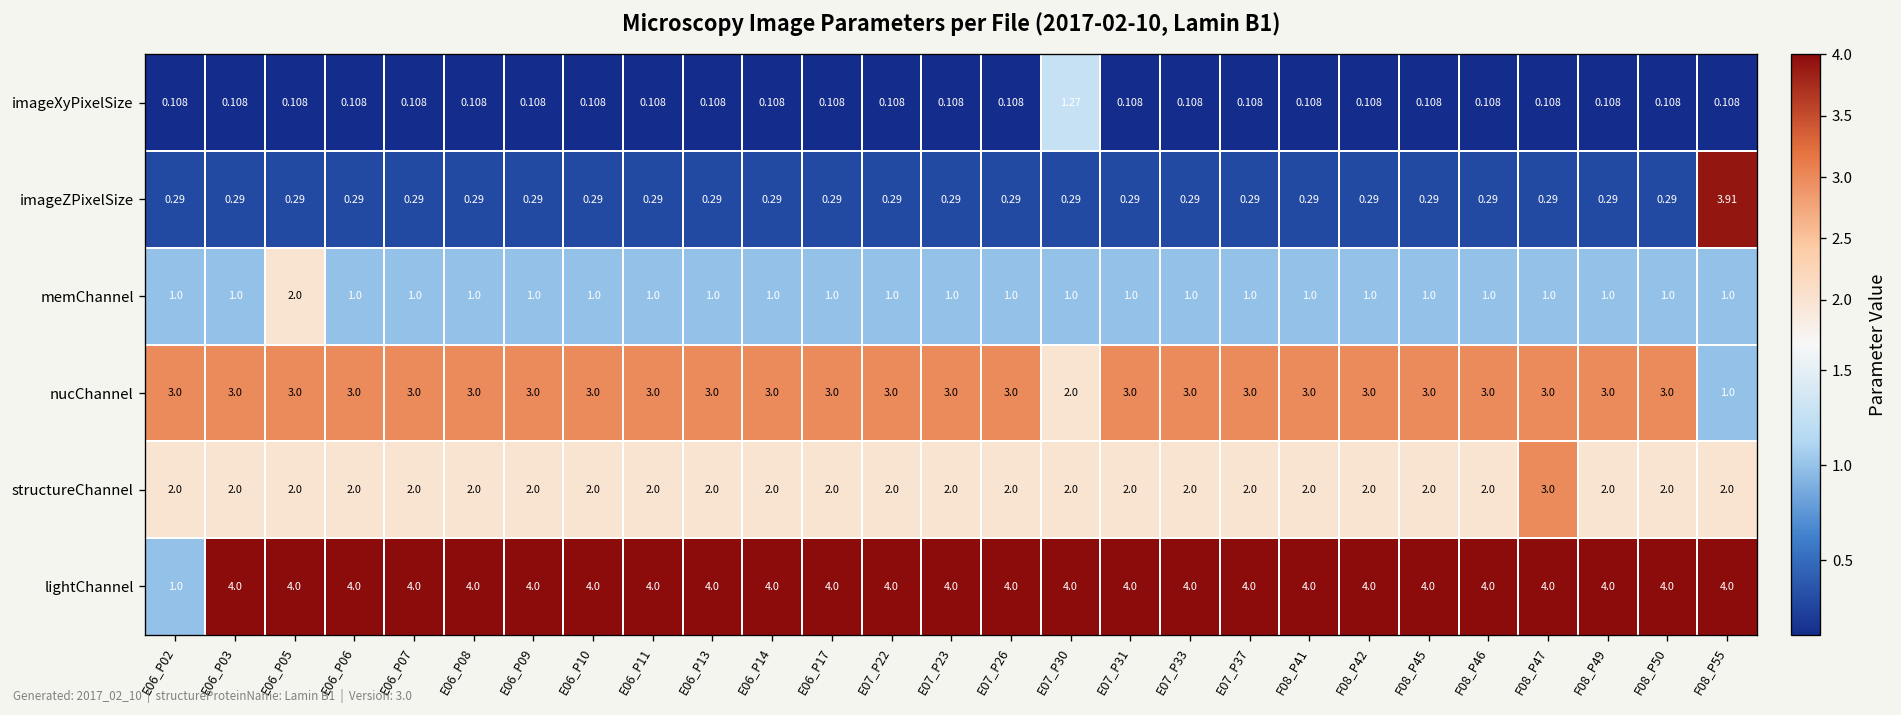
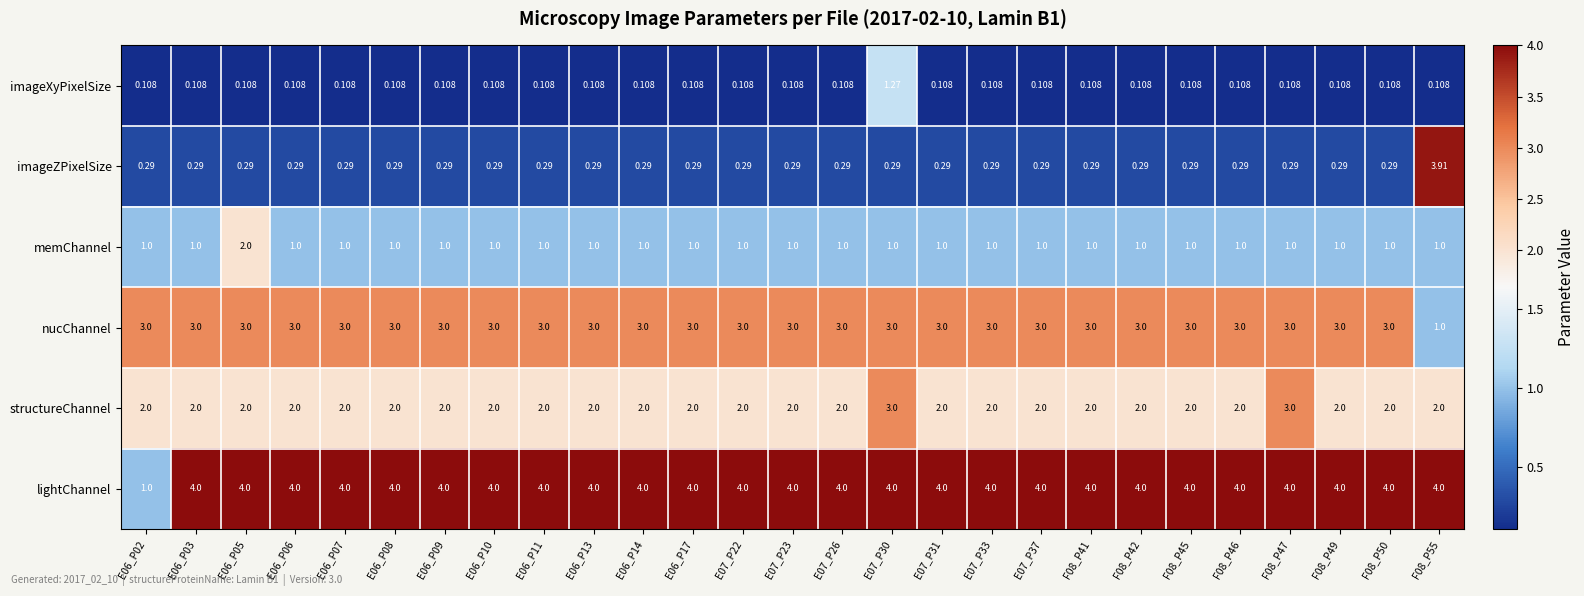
  {
    "imageXyPixelSize": {
      "E06_P02": 0.108,
      "E06_P03": 0.108,
      "E06_P05": 0.108,
      "E06_P06": 0.108,
      "E06_P07": 0.108,
      "E06_P08": 0.108,
      "E06_P09": 0.108,
      "E06_P10": 0.108,
      "E06_P11": 0.108,
      "E06_P13": 0.108,
      "E06_P14": 0.108,
      "E06_P17": 0.108,
      "E07_P22": 0.108,
      "E07_P23": 0.108,
      "E07_P26": 0.108,
      "E07_P30": 1.27,
      "E07_P31": 0.108,
      "E07_P33": 0.108,
      "E07_P37": 0.108,
      "F08_P41": 0.108,
      "F08_P42": 0.108,
      "F08_P45": 0.108,
      "F08_P46": 0.108,
      "F08_P47": 0.108,
      "F08_P49": 0.108,
      "F08_P50": 0.108,
      "F08_P55": 0.108
    },
    "imageZPixelSize": {
      "E06_P02": 0.29,
      "E06_P03": 0.29,
      "E06_P05": 0.29,
      "E06_P06": 0.29,
      "E06_P07": 0.29,
      "E06_P08": 0.29,
      "E06_P09": 0.29,
      "E06_P10": 0.29,
      "E06_P11": 0.29,
      "E06_P13": 0.29,
      "E06_P14": 0.29,
      "E06_P17": 0.29,
      "E07_P22": 0.29,
      "E07_P23": 0.29,
      "E07_P26": 0.29,
      "E07_P30": 0.29,
      "E07_P31": 0.29,
      "E07_P33": 0.29,
      "E07_P37": 0.29,
      "F08_P41": 0.29,
      "F08_P42": 0.29,
      "F08_P45": 0.29,
      "F08_P46": 0.29,
      "F08_P47": 0.29,
      "F08_P49": 0.29,
      "F08_P50": 0.29,
      "F08_P55": 3.91
    },
    "memChannel": {
      "E06_P02": 1.0,
      "E06_P03": 1.0,
      "E06_P05": 2.0,
      "E06_P06": 1.0,
      "E06_P07": 1.0,
      "E06_P08": 1.0,
      "E06_P09": 1.0,
      "E06_P10": 1.0,
      "E06_P11": 1.0,
      "E06_P13": 1.0,
      "E06_P14": 1.0,
      "E06_P17": 1.0,
      "E07_P22": 1.0,
      "E07_P23": 1.0,
      "E07_P26": 1.0,
      "E07_P30": 1.0,
      "E07_P31": 1.0,
      "E07_P33": 1.0,
      "E07_P37": 1.0,
      "F08_P41": 1.0,
      "F08_P42": 1.0,
      "F08_P45": 1.0,
      "F08_P46": 1.0,
      "F08_P47": 1.0,
      "F08_P49": 1.0,
      "F08_P50": 1.0,
      "F08_P55": 1.0
    },
    "nucChannel": {
      "E06_P02": 3.0,
      "E06_P03": 3.0,
      "E06_P05": 3.0,
      "E06_P06": 3.0,
      "E06_P07": 3.0,
      "E06_P08": 3.0,
      "E06_P09": 3.0,
      "E06_P10": 3.0,
      "E06_P11": 3.0,
      "E06_P13": 3.0,
      "E06_P14": 3.0,
      "E06_P17": 3.0,
      "E07_P22": 3.0,
      "E07_P23": 3.0,
      "E07_P26": 3.0,
-     "E07_P30": 2.0,
+     "E07_P30": 3.0,
      "E07_P31": 3.0,
      "E07_P33": 3.0,
      "E07_P37": 3.0,
      "F08_P41": 3.0,
      "F08_P42": 3.0,
      "F08_P45": 3.0,
      "F08_P46": 3.0,
      "F08_P47": 3.0,
      "F08_P49": 3.0,
      "F08_P50": 3.0,
      "F08_P55": 1.0
    },
    "structureChannel": {
      "E06_P02": 2.0,
      "E06_P03": 2.0,
      "E06_P05": 2.0,
      "E06_P06": 2.0,
      "E06_P07": 2.0,
      "E06_P08": 2.0,
      "E06_P09": 2.0,
      "E06_P10": 2.0,
      "E06_P11": 2.0,
      "E06_P13": 2.0,
      "E06_P14": 2.0,
      "E06_P17": 2.0,
      "E07_P22": 2.0,
      "E07_P23": 2.0,
      "E07_P26": 2.0,
-     "E07_P30": 2.0,
+     "E07_P30": 3.0,
      "E07_P31": 2.0,
      "E07_P33": 2.0,
      "E07_P37": 2.0,
      "F08_P41": 2.0,
      "F08_P42": 2.0,
      "F08_P45": 2.0,
      "F08_P46": 2.0,
      "F08_P47": 3.0,
      "F08_P49": 2.0,
      "F08_P50": 2.0,
      "F08_P55": 2.0
    },
    "lightChannel": {
      "E06_P02": 1.0,
      "E06_P03": 4.0,
      "E06_P05": 4.0,
      "E06_P06": 4.0,
      "E06_P07": 4.0,
      "E06_P08": 4.0,
      "E06_P09": 4.0,
      "E06_P10": 4.0,
      "E06_P11": 4.0,
      "E06_P13": 4.0,
      "E06_P14": 4.0,
      "E06_P17": 4.0,
      "E07_P22": 4.0,
      "E07_P23": 4.0,
      "E07_P26": 4.0,
      "E07_P30": 4.0,
      "E07_P31": 4.0,
      "E07_P33": 4.0,
      "E07_P37": 4.0,
      "F08_P41": 4.0,
      "F08_P42": 4.0,
      "F08_P45": 4.0,
      "F08_P46": 4.0,
      "F08_P47": 4.0,
      "F08_P49": 4.0,
      "F08_P50": 4.0,
      "F08_P55": 4.0
    }
  }
